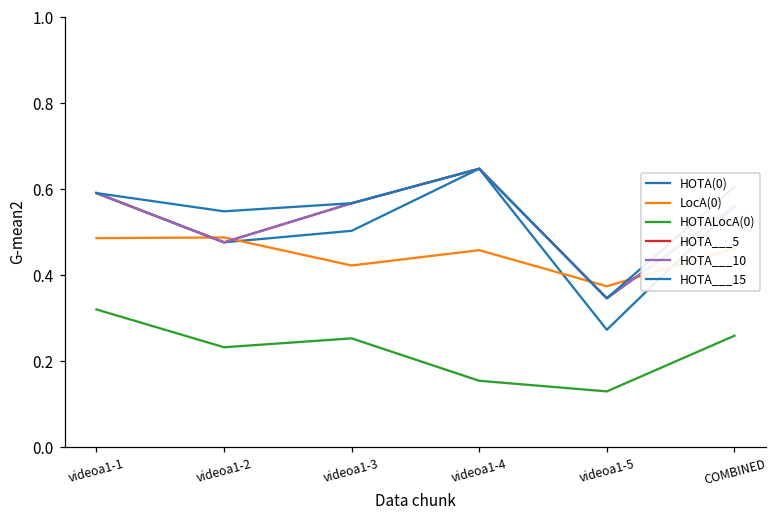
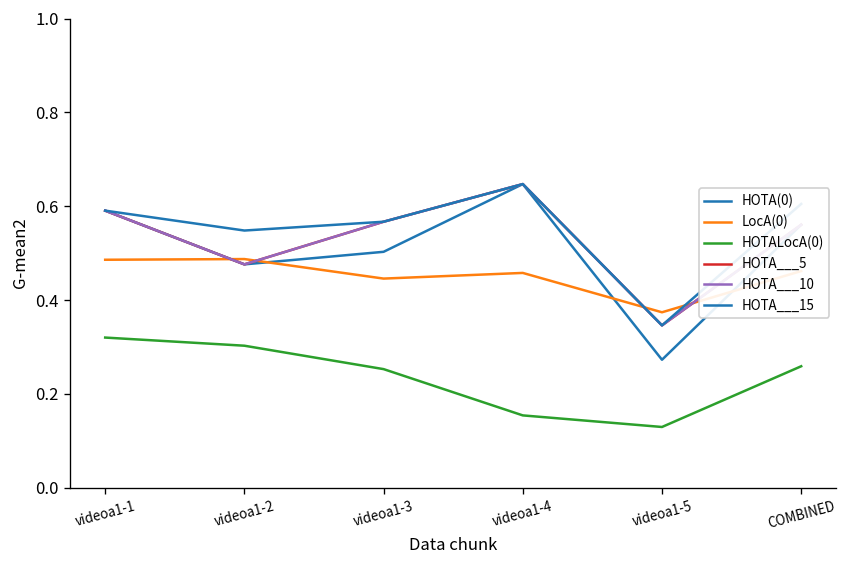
  {
    "LocA(0)": {
      "videoa1-1": 0.49,
      "videoa1-2": 0.49,
-     "videoa1-3": 0.42,
+     "videoa1-3": 0.45,
      "videoa1-4": 0.46,
      "videoa1-5": 0.37
    },
    "HOTALocA(0)": {
      "videoa1-1": 0.32,
-     "videoa1-2": 0.23,
+     "videoa1-2": 0.30,
      "videoa1-3": 0.25,
      "videoa1-4": 0.15,
      "videoa1-5": 0.13,
      "COMBINED": 0.26
    }
  }
